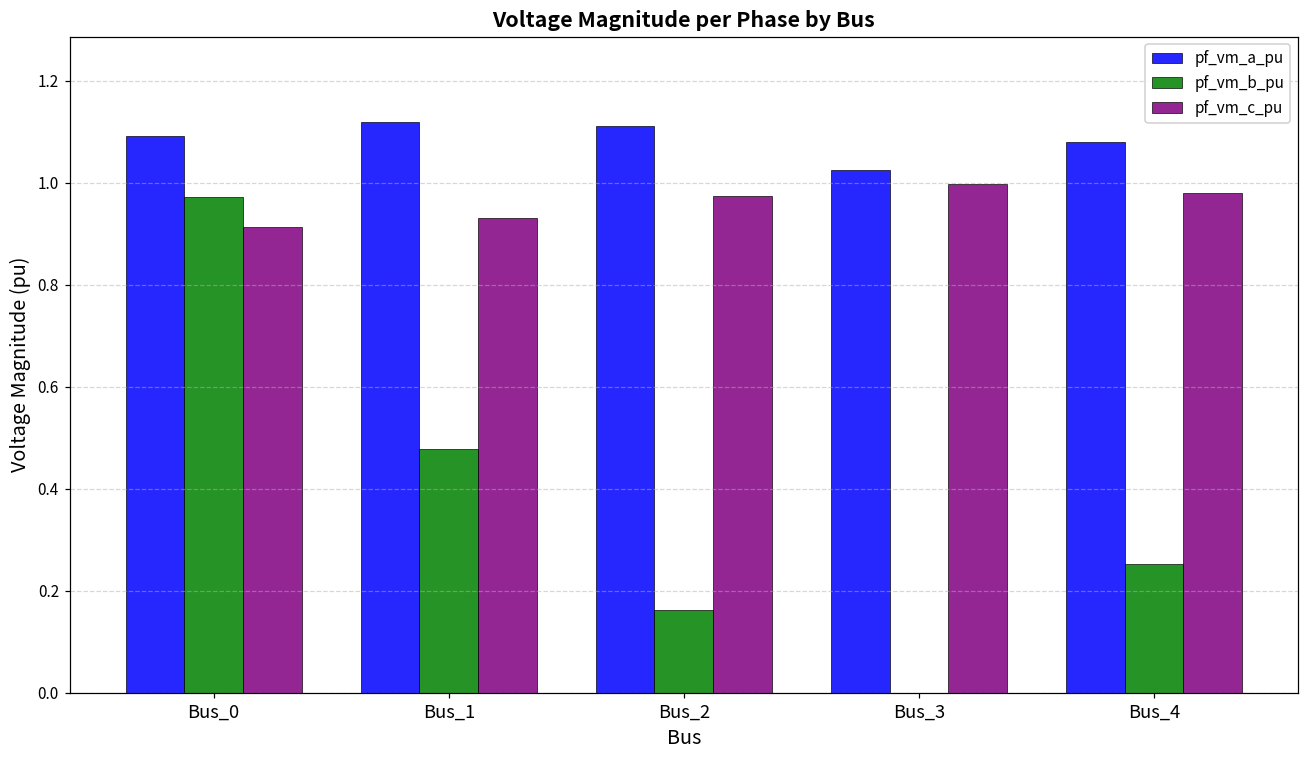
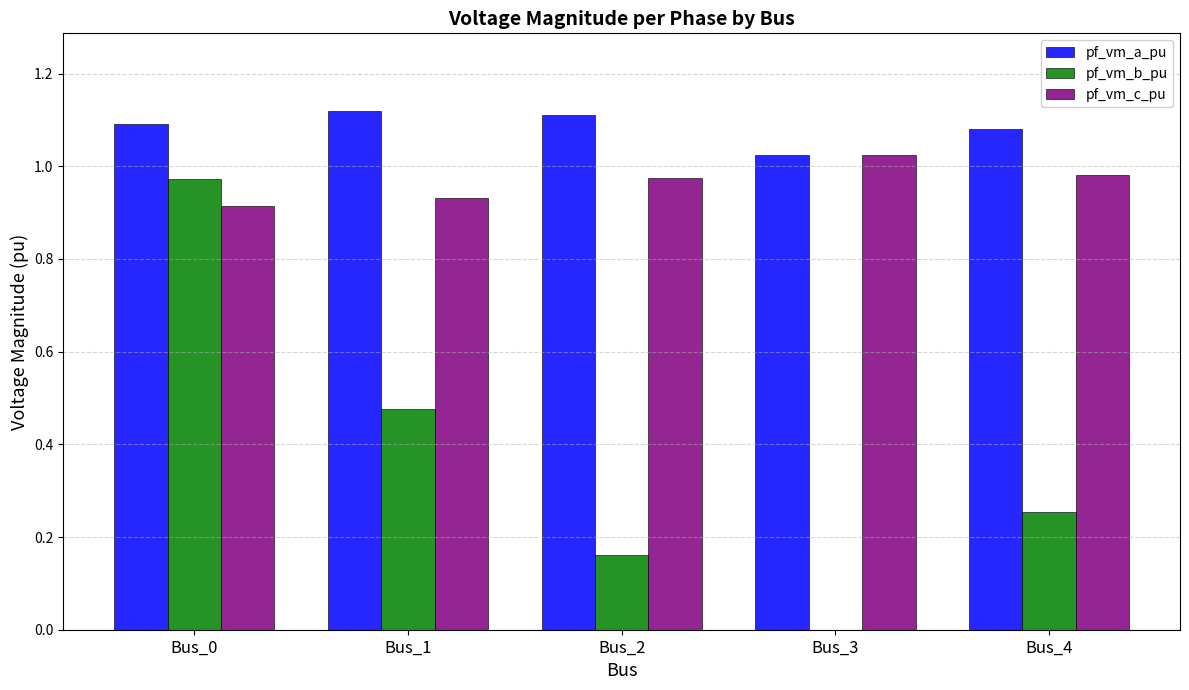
  {
    "pf_vm_a_pu": {
      "Bus_0": 1.09,
      "Bus_1": 1.12,
      "Bus_2": 1.11,
      "Bus_3": 1.02,
      "Bus_4": 1.08
    },
    "pf_vm_b_pu": {
      "Bus_0": 0.97,
      "Bus_1": 0.48,
      "Bus_2": 0.16,
      "Bus_3": 0.00,
      "Bus_4": 0.25
    },
    "pf_vm_c_pu": {
      "Bus_0": 0.91,
      "Bus_1": 0.93,
      "Bus_2": 0.97,
-     "Bus_3": 1.00,
+     "Bus_3": 1.02,
      "Bus_4": 0.98
    }
  }
